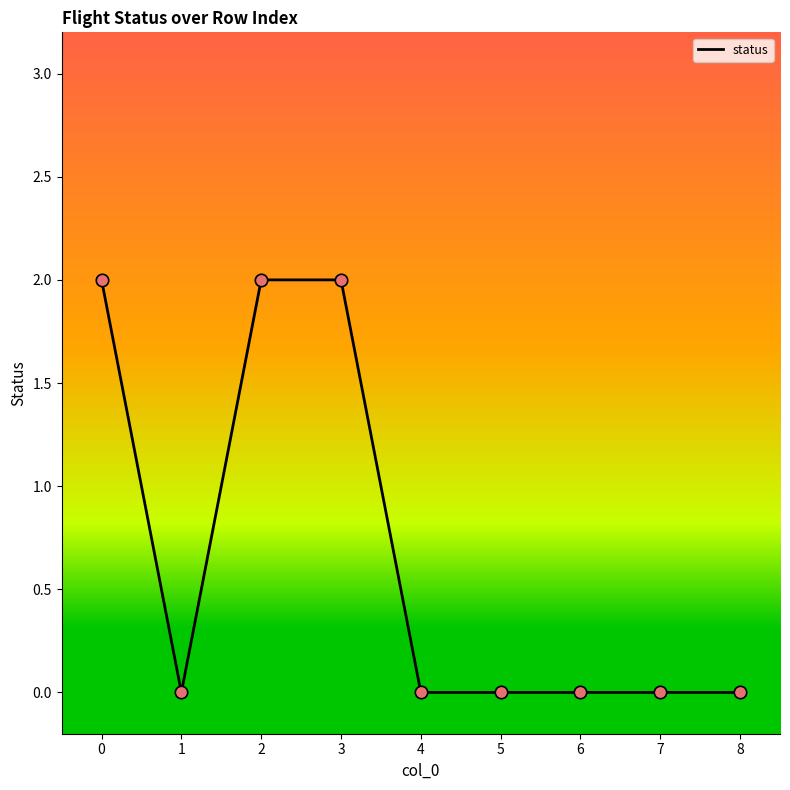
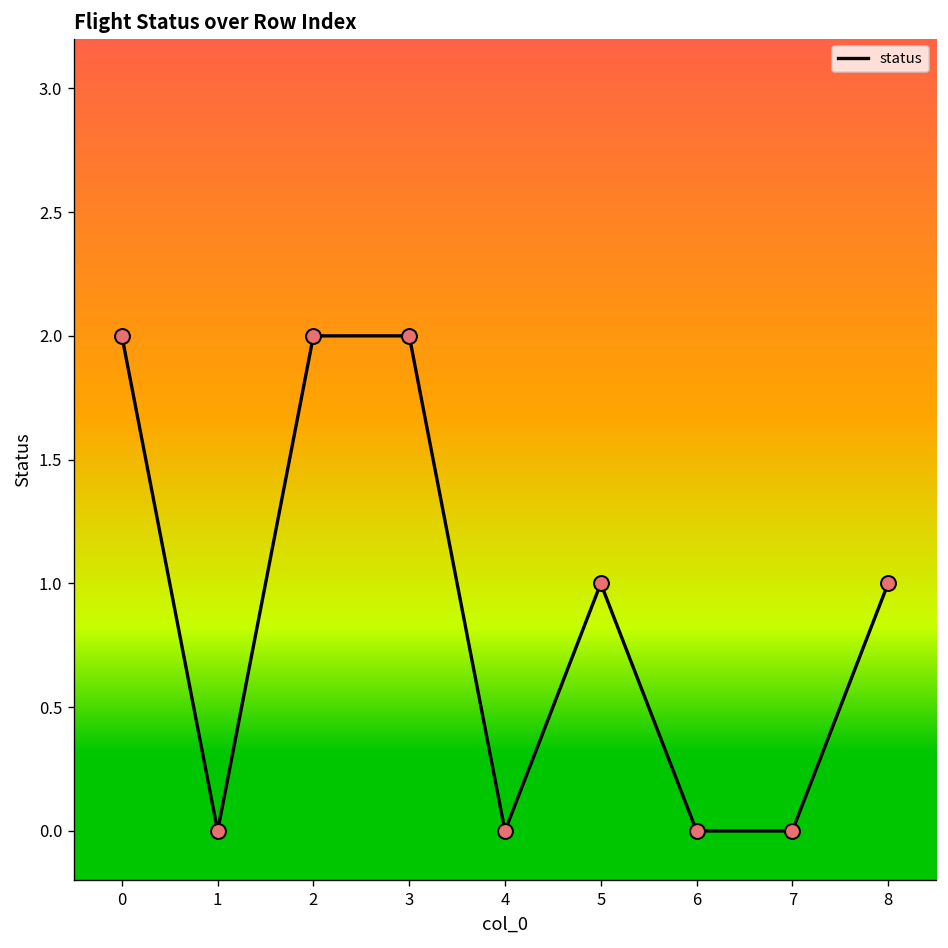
  {
    "0": 2,
    "1": 0,
    "2": 2,
    "3": 2,
    "4": 0,
-   "5": 0,
+   "5": 1,
    "6": 0,
    "7": 0,
-   "8": 0
+   "8": 1
  }
